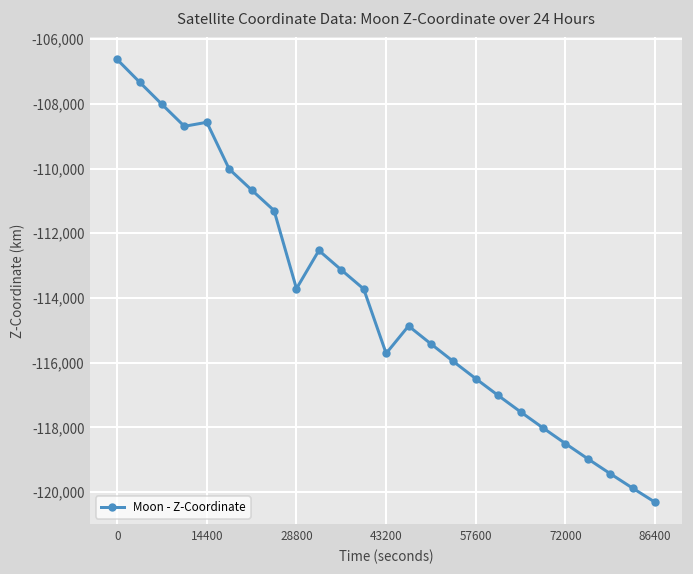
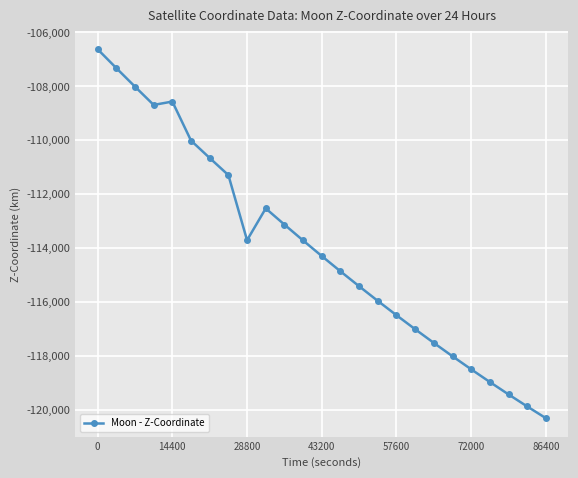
  {
    "0": "-106,600",
    "14400": "-108,600",
    "28800": "-113,700",
-   "43200": "-115,700",
+   "43200": "-114,300",
    "57600": "-116,500",
    "72000": "-118,500",
    "86400": "-120,300"
  }
